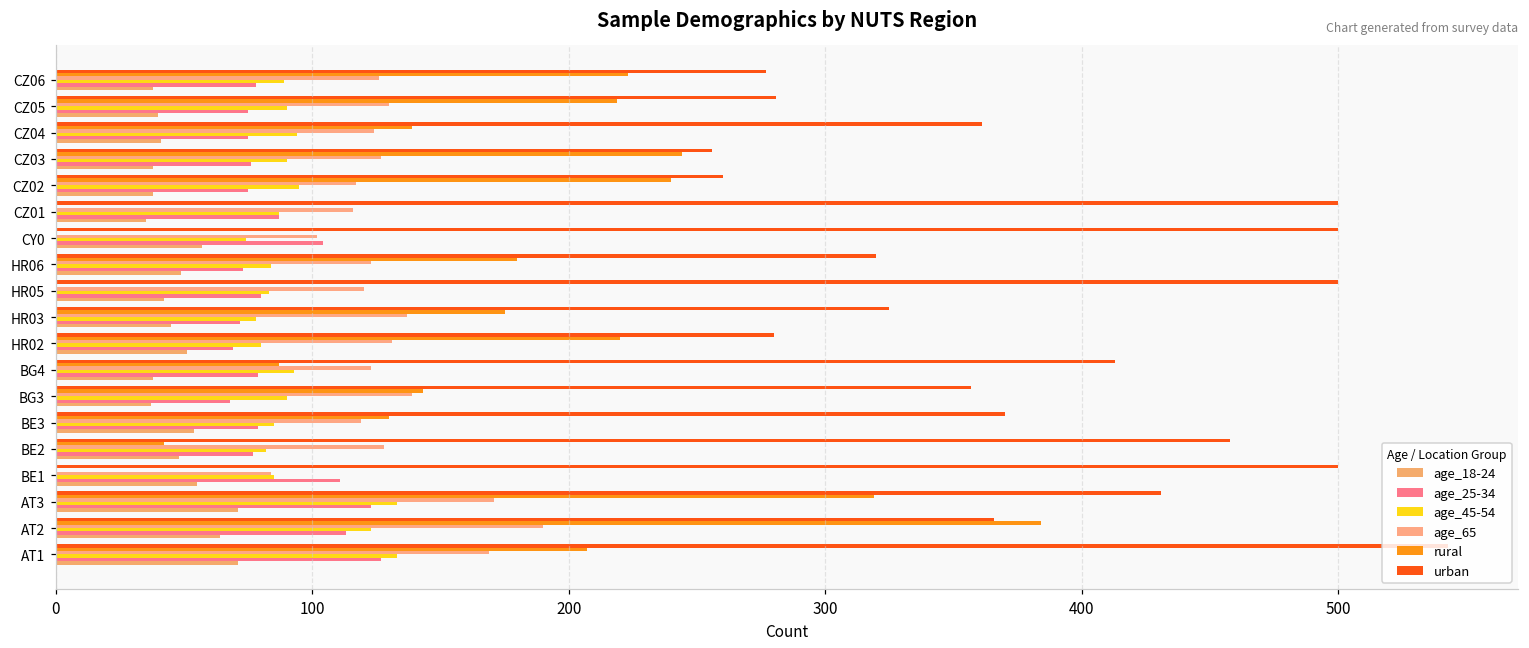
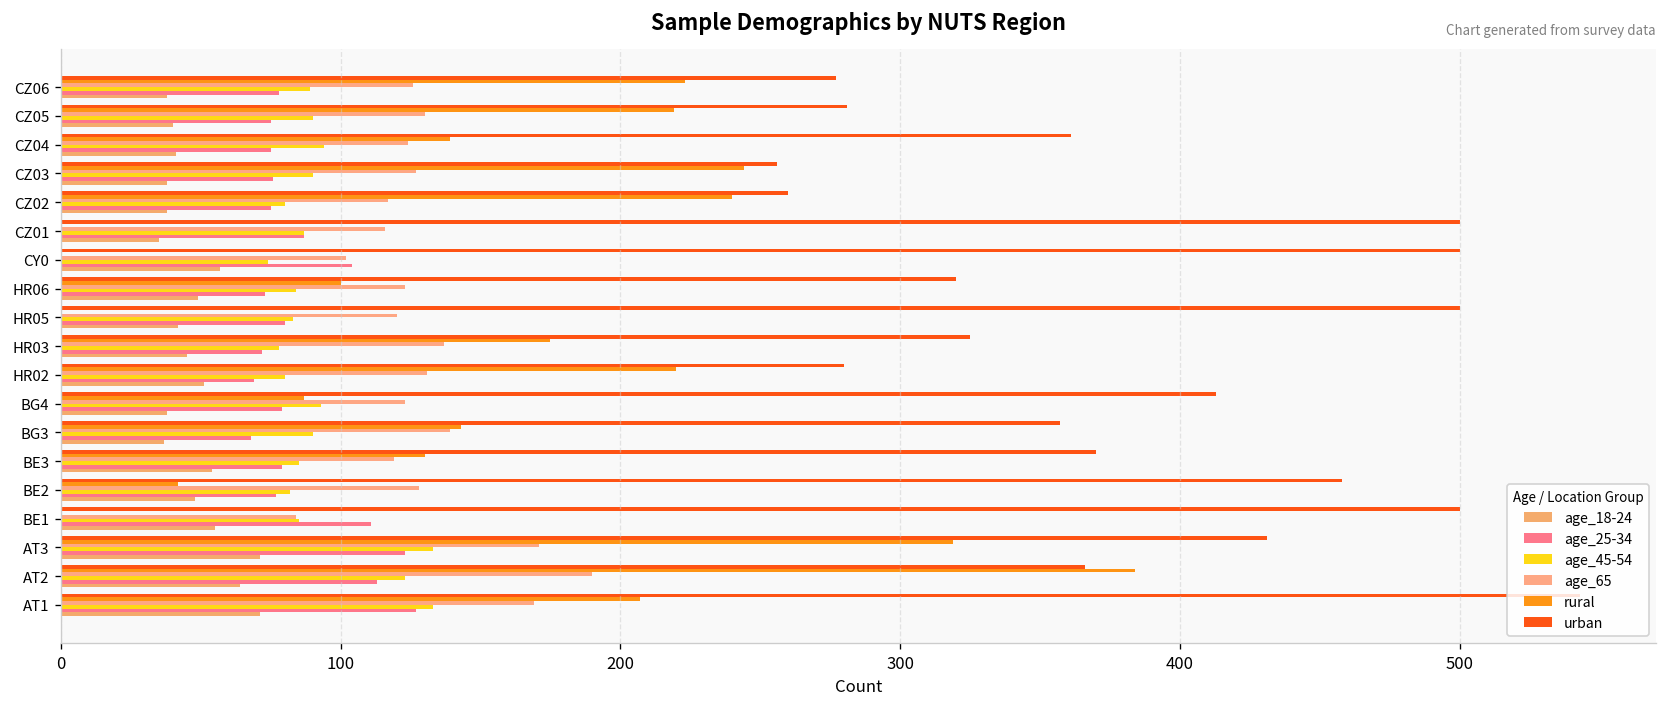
  {
    "age_45-54": {
      "CZ06": 89,
      "CZ05": 90,
      "CZ04": 94,
      "CZ03": 90,
-     "CZ02": 95,
+     "CZ02": 80,
      "CZ01": 87,
      "CY0": 74,
      "HR06": 84,
      "HR05": 83,
      "HR03": 78,
      "HR02": 80,
      "BG4": 93,
      "BG3": 90,
      "BE3": 85,
      "BE2": 82,
      "BE1": 85,
      "AT3": 133,
      "AT2": 123,
      "AT1": 133
    },
    "rural": {
      "CZ06": 223,
      "CZ05": 219,
      "CZ04": 139,
      "CZ03": 244,
      "CZ02": 240,
      "CZ01": 0,
      "CY0": 0,
-     "HR06": 180,
+     "HR06": 100,
      "HR05": 0,
      "HR03": 175,
      "HR02": 220,
      "BG4": 87,
      "BG3": 143,
      "BE3": 130,
      "BE2": 42,
      "BE1": 0,
      "AT3": 319,
      "AT2": 384,
      "AT1": 207
    },
    "urban": {
      "CZ06": 277,
      "CZ05": 281,
      "CZ04": 361,
      "CZ03": 256,
      "CZ02": 260,
      "CZ01": 500,
      "CY0": 500,
      "HR06": 320,
      "HR05": 500,
      "HR03": 325,
      "HR02": 280,
      "BG4": 413,
      "BG3": 357,
      "BE3": 370,
      "BE2": 458,
      "BE1": 500,
      "AT3": 431,
      "AT2": 366
    }
  }
